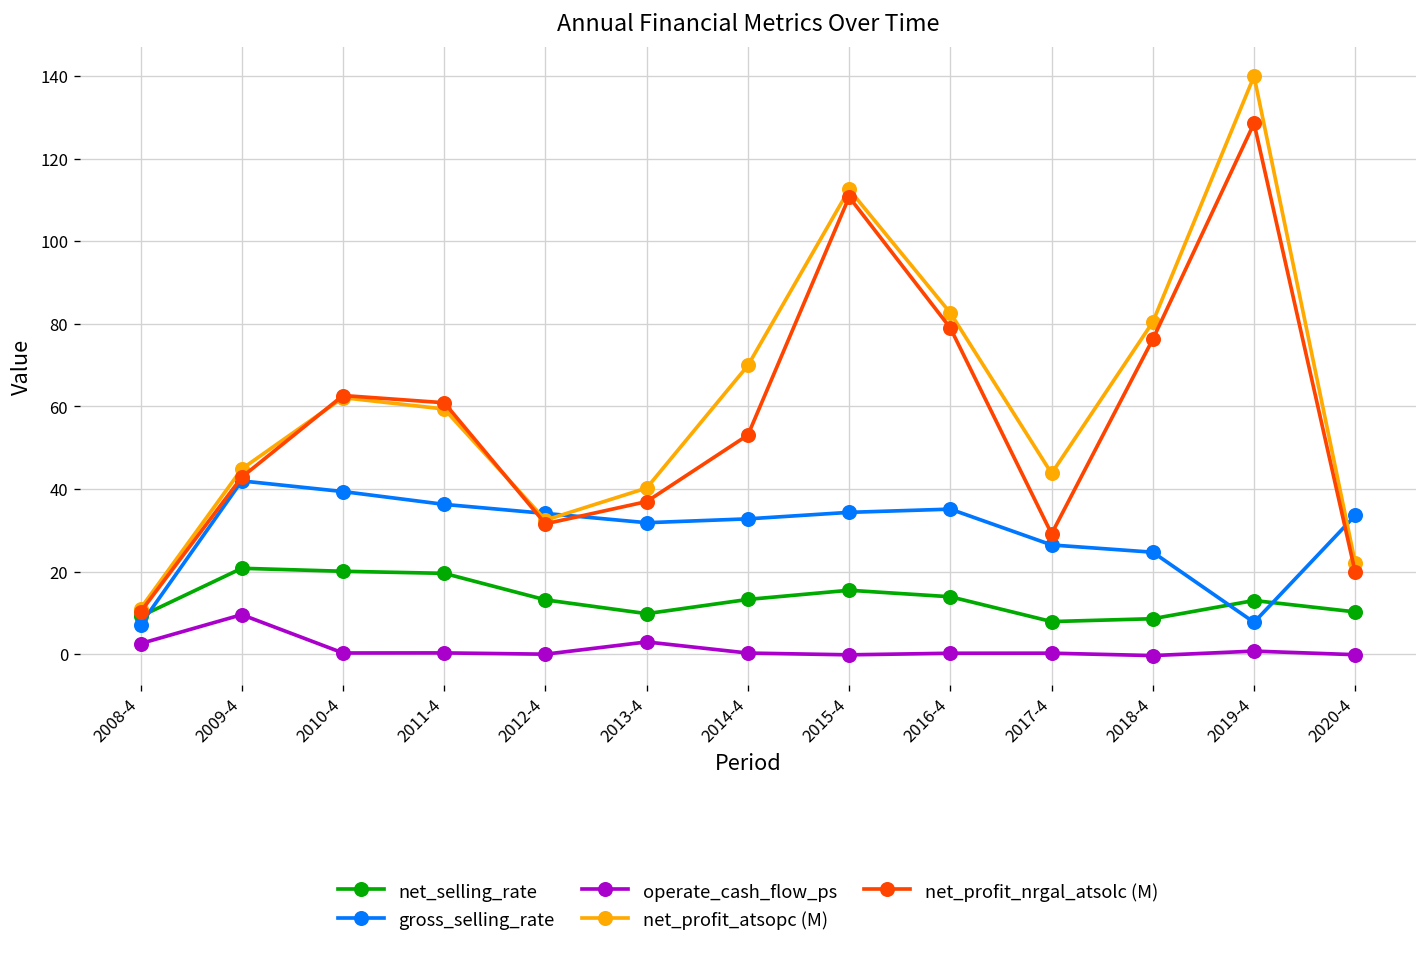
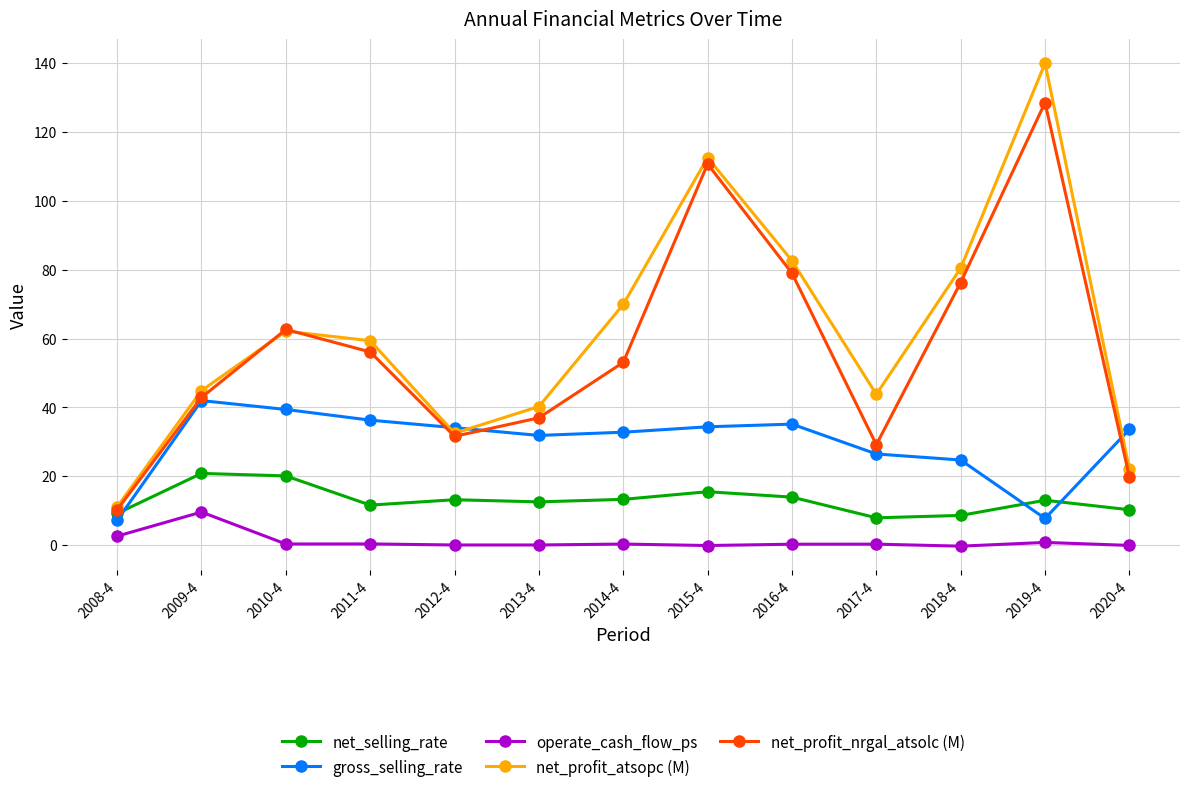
  {
    "net_selling_rate": {
      "2008-4": 9,
      "2009-4": 21,
      "2010-4": 20,
-     "2011-4": 20,
+     "2011-4": 12,
      "2012-4": 13,
-     "2013-4": 10,
+     "2013-4": 13,
      "2014-4": 13,
      "2015-4": 15,
      "2016-4": 14,
      "2017-4": 8,
      "2018-4": 9,
      "2019-4": 13,
      "2020-4": 10
    },
    "gross_selling_rate": {
      "2008-4": 7,
      "2009-4": 42,
      "2010-4": 39,
      "2011-4": 36,
      "2012-4": 34,
      "2013-4": 32,
      "2014-4": 33,
      "2015-4": 34,
      "2016-4": 35,
      "2017-4": 26,
      "2018-4": 25,
      "2019-4": 8,
      "2020-4": 34
    },
    "operate_cash_flow_ps": {
      "2008-4": 3,
      "2009-4": 10,
      "2010-4": 0,
      "2011-4": 0,
      "2012-4": 0,
-     "2013-4": 3,
+     "2013-4": 0,
      "2014-4": 0,
      "2015-4": 0,
      "2016-4": 0,
      "2017-4": 0,
      "2018-4": 0,
      "2019-4": 1,
      "2020-4": 0
    },
    "net_profit_atsopc (M)": {
      "2008-4": 11,
      "2009-4": 45,
      "2011-4": 59,
      "2012-4": 32,
      "2013-4": 40,
      "2014-4": 70,
      "2015-4": 113,
      "2016-4": 83,
      "2017-4": 44,
      "2018-4": 80,
      "2019-4": 140,
      "2020-4": 22
    },
    "net_profit_nrgal_atsolc (M)": {
      "2008-4": 10,
      "2009-4": 43,
-     "2011-4": 61,
+     "2011-4": 56,
      "2012-4": 32,
      "2013-4": 37,
      "2014-4": 53,
      "2015-4": 111,
      "2016-4": 79,
      "2017-4": 29,
      "2018-4": 76,
      "2019-4": 129,
      "2020-4": 20
    }
  }
